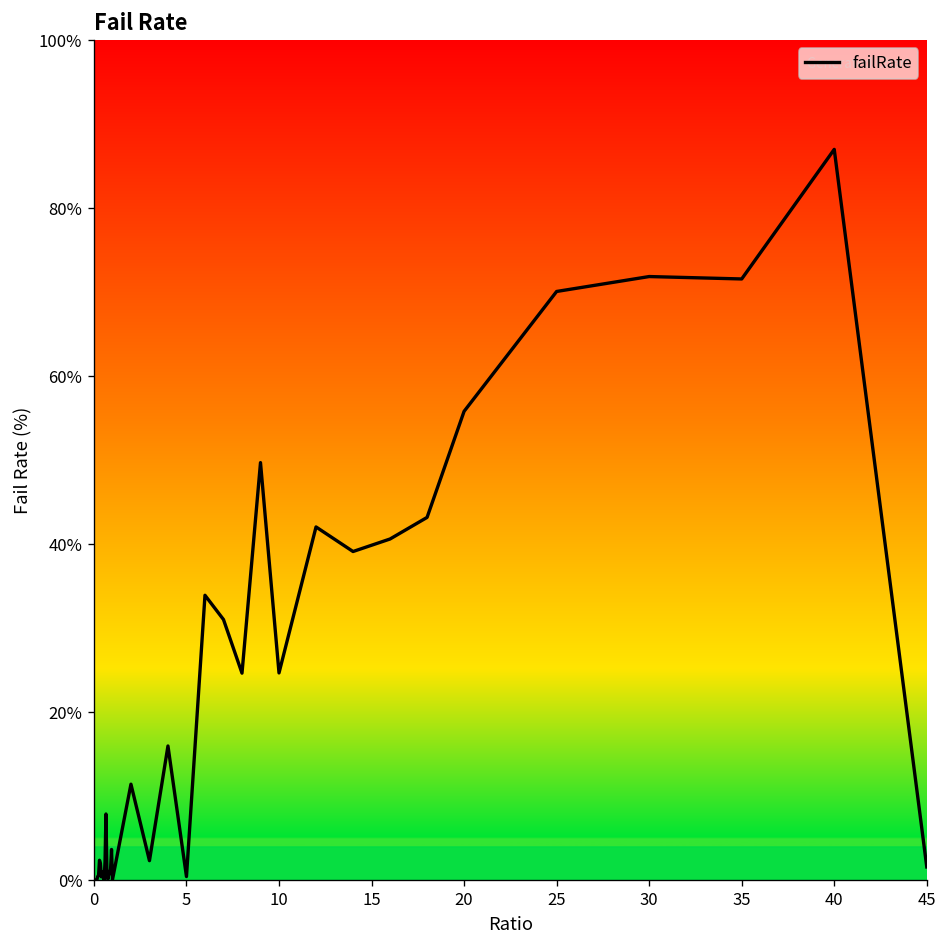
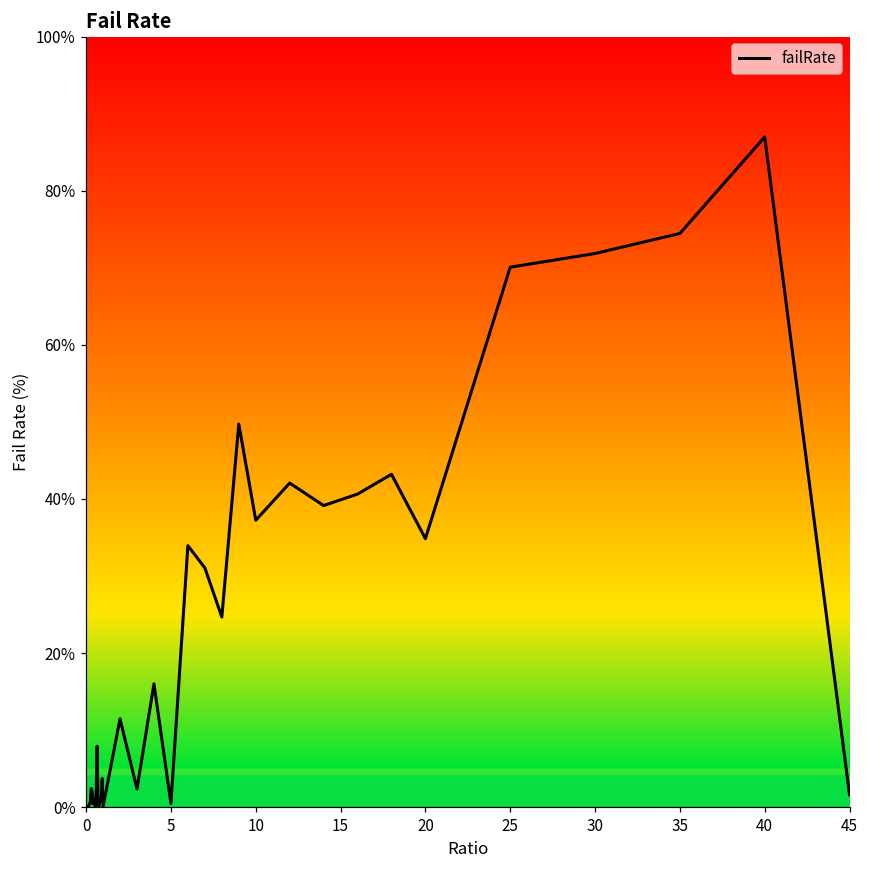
  {
-   "10": "25%",
-   "20": "56%",
+   "10": "37%",
+   "20": "35%",
    "25": "70%",
    "30": "72%",
-   "35": "72%",
+   "35": "74%",
    "40": "87%"
  }
